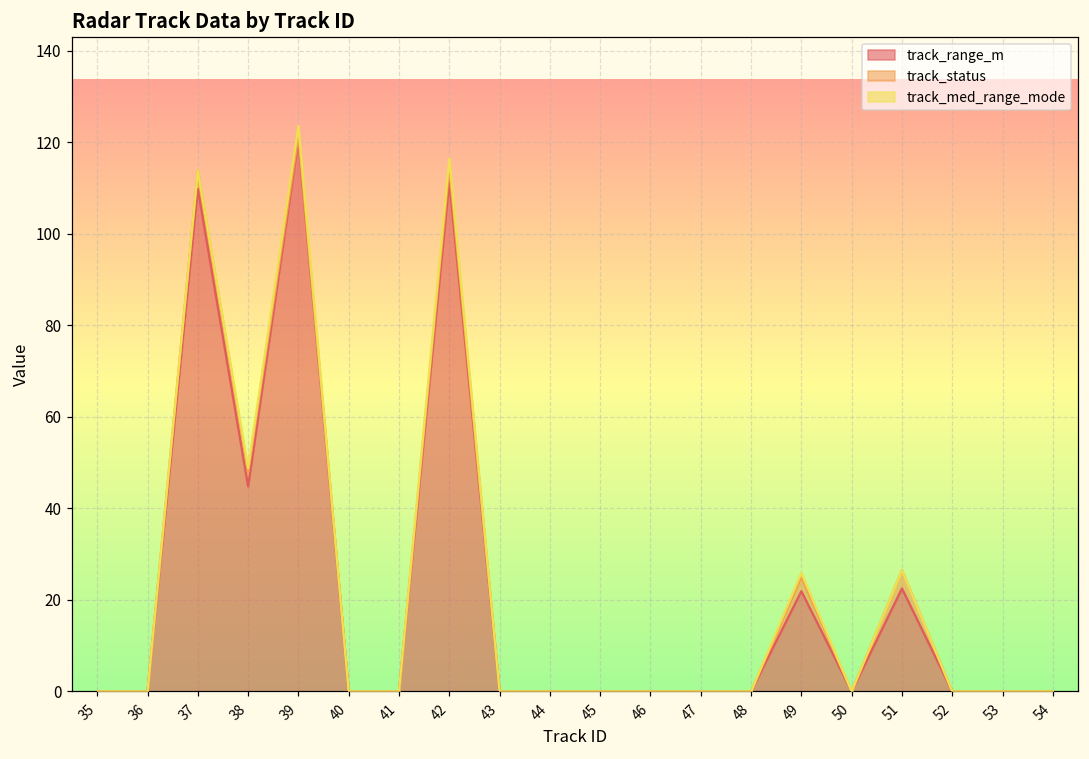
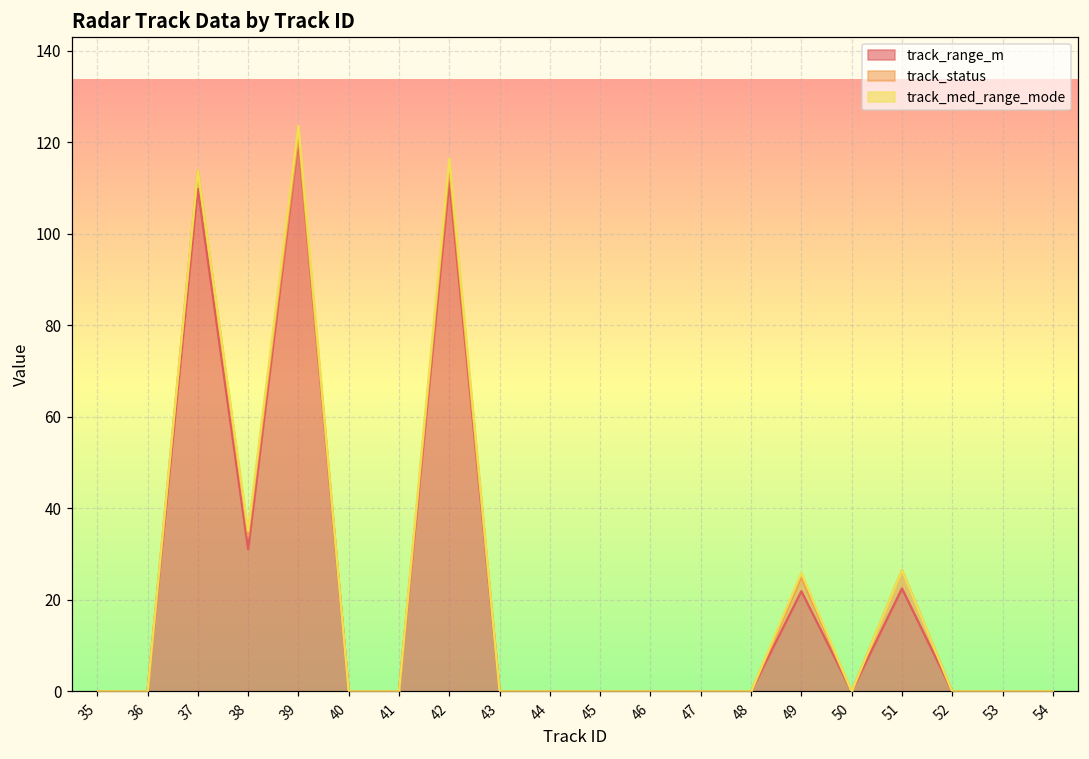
  {
    "track_range_m": {
      "37": 110,
-     "38": 45,
+     "38": 31,
      "39": 121,
      "42": 111,
      "49": 22,
      "51": 23
    }
  }
